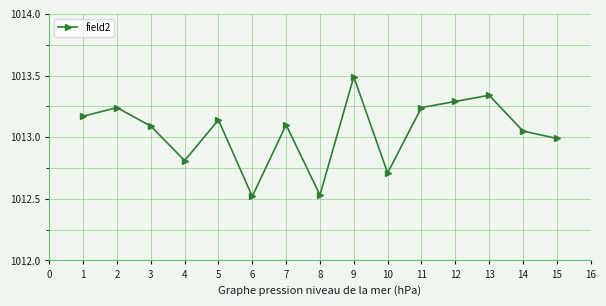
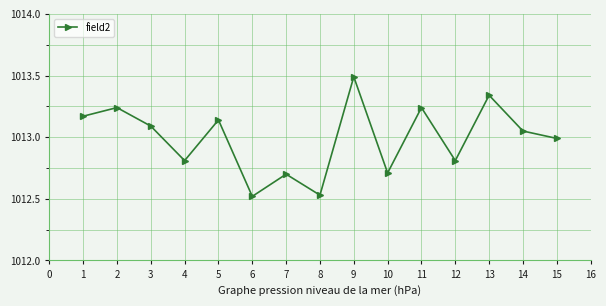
  {
    "1": 1013.17,
    "2": 1013.24,
    "3": 1013.09,
    "4": 1012.81,
    "5": 1013.14,
    "6": 1012.52,
-   "7": 1013.1,
+   "7": 1012.7,
    "8": 1012.53,
    "9": 1013.49,
    "10": 1012.71,
    "11": 1013.24,
-   "12": 1013.29,
+   "12": 1012.81,
    "13": 1013.34,
    "14": 1013.05,
    "15": 1012.99
  }
